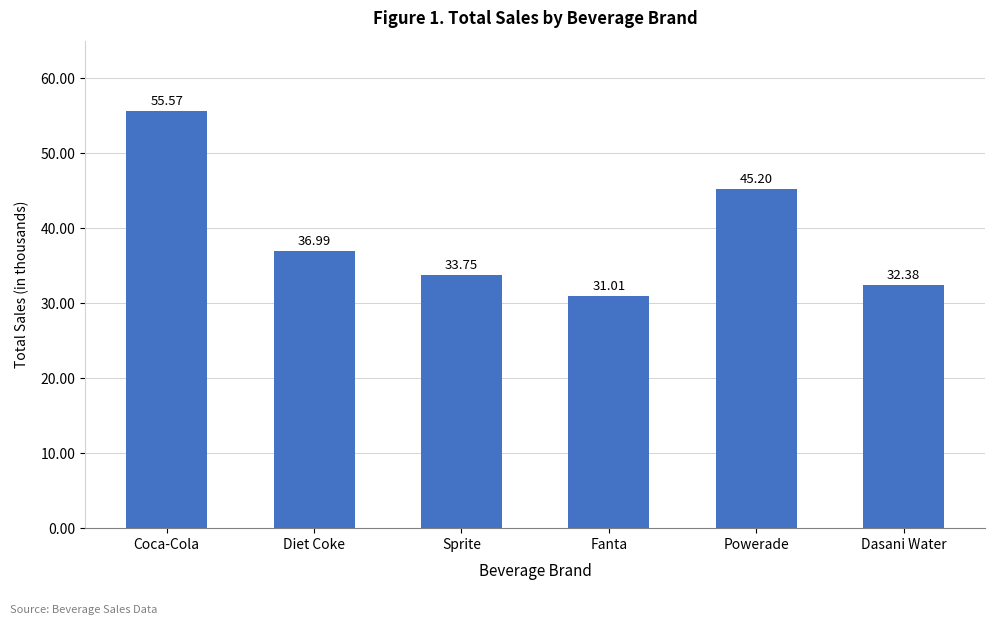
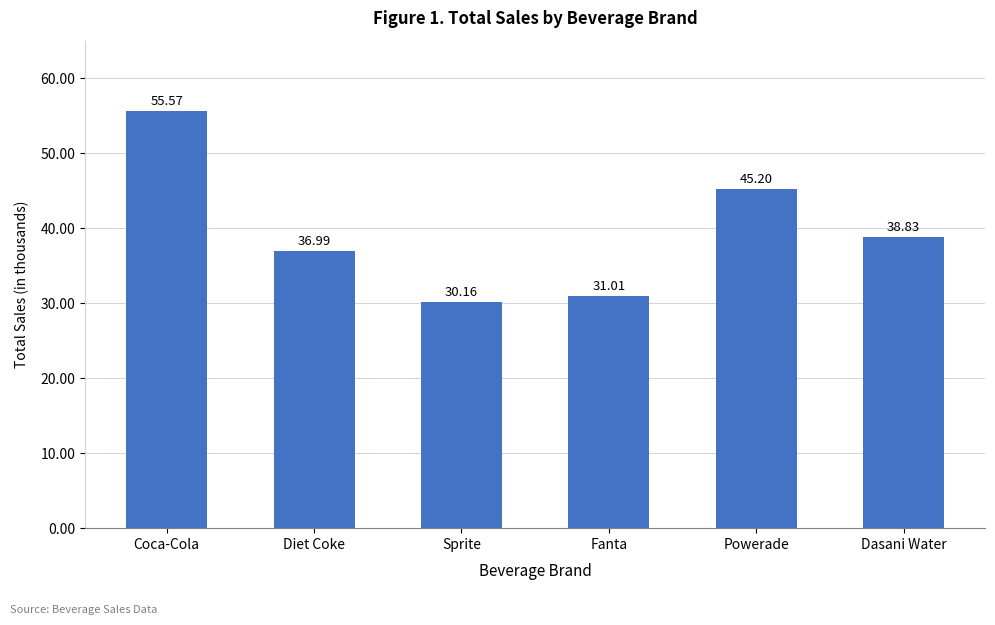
  {
-   "Sprite": 33.75,
-   "Dasani Water": 32.38
+   "Sprite": 30.16,
+   "Dasani Water": 38.83
  }
